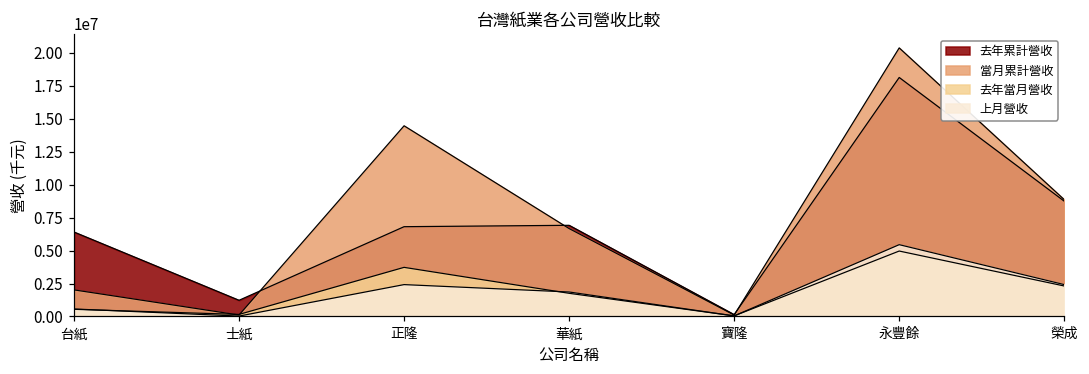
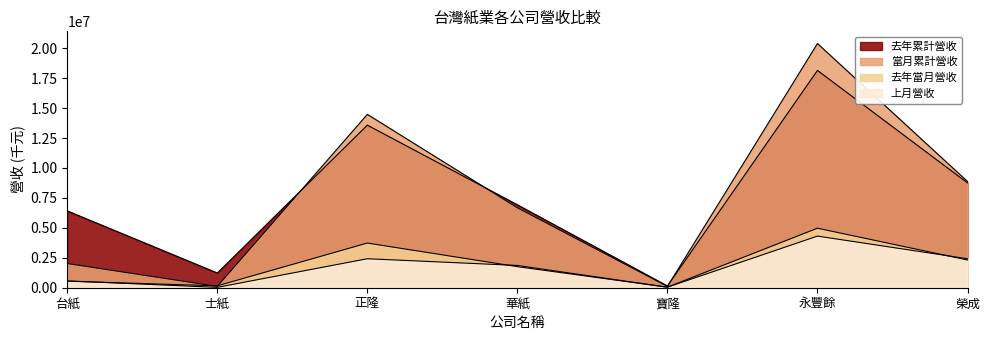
  {
    "去年累計營收": {
      "台紙": 6400000,
      "士紙": 1200000,
-     "正隆": 6800000,
+     "正隆": 13600000,
      "華紙": 6900000,
      "永豐餘": 18100000
    },
    "上月營收": {
      "正隆": 2400000,
-     "永豐餘": 5500000
+     "永豐餘": 4300000
    }
  }
